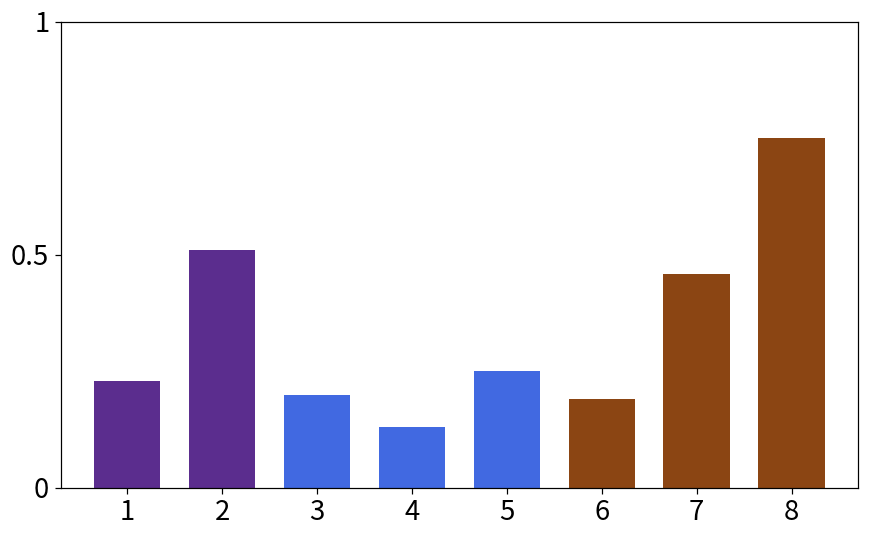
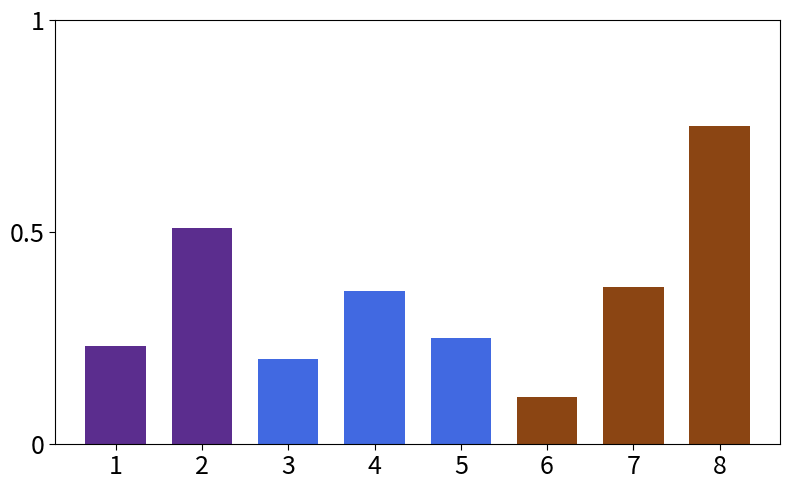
  {
    "1": 0.23,
    "2": 0.51,
    "3": 0.20,
-   "4": 0.13,
+   "4": 0.36,
    "5": 0.25,
-   "6": 0.19,
-   "7": 0.46,
+   "6": 0.11,
+   "7": 0.37,
    "8": 0.75
  }
